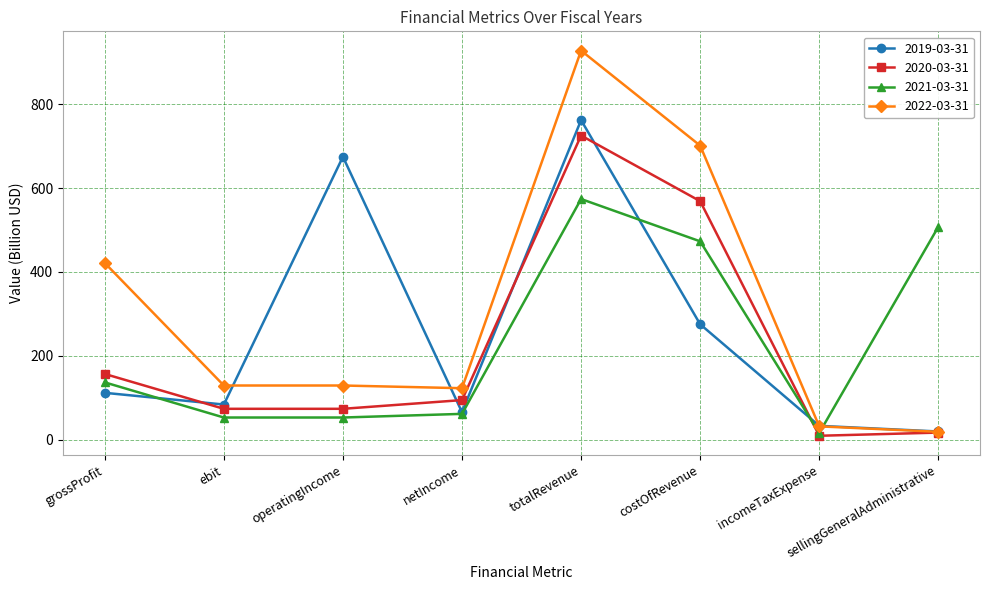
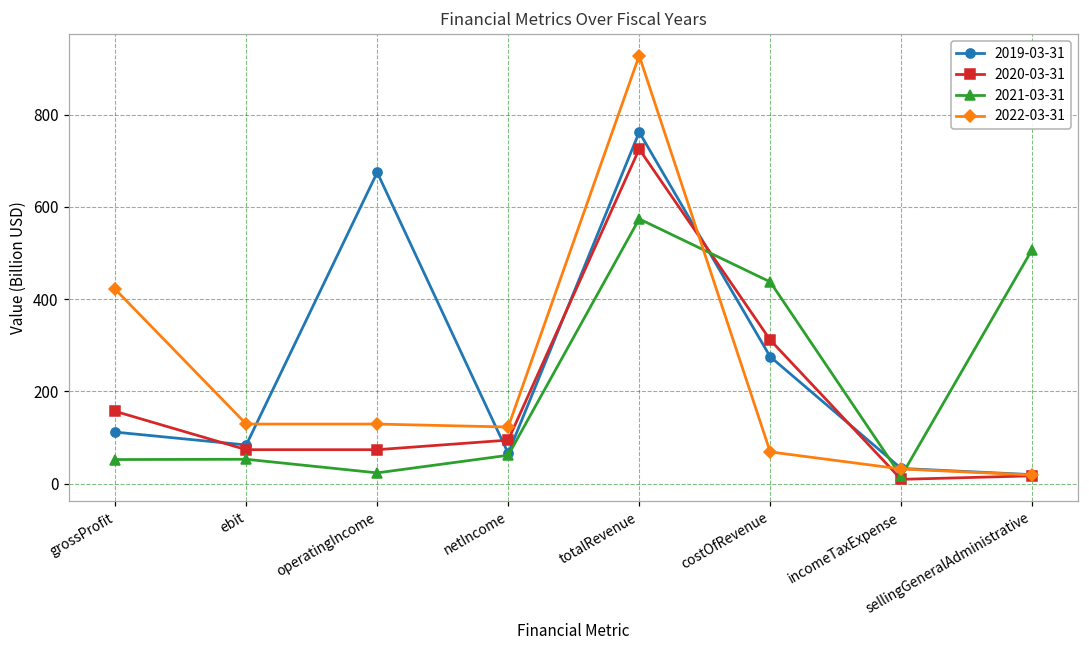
  {
    "2019-03-31": {
      "grossProfit": 110,
      "ebit": 80,
      "operatingIncome": 670,
      "totalRevenue": 760,
      "costOfRevenue": 280
    },
    "2020-03-31": {
      "grossProfit": 160,
      "ebit": 70,
      "operatingIncome": 70,
      "netIncome": 90,
      "totalRevenue": 730,
-     "costOfRevenue": 570,
+     "costOfRevenue": 310,
      "incomeTaxExpense": 10
    },
    "2021-03-31": {
-     "grossProfit": 140,
+     "grossProfit": 50,
      "ebit": 50,
-     "operatingIncome": 50,
+     "operatingIncome": 20,
      "totalRevenue": 570,
-     "costOfRevenue": 470,
+     "costOfRevenue": 440,
      "incomeTaxExpense": 20,
      "sellingGeneralAdministrative": 510
    },
    "2022-03-31": {
      "grossProfit": 420,
      "ebit": 130,
      "operatingIncome": 130,
      "netIncome": 120,
      "totalRevenue": 930,
-     "costOfRevenue": 700
+     "costOfRevenue": 70
    }
  }
